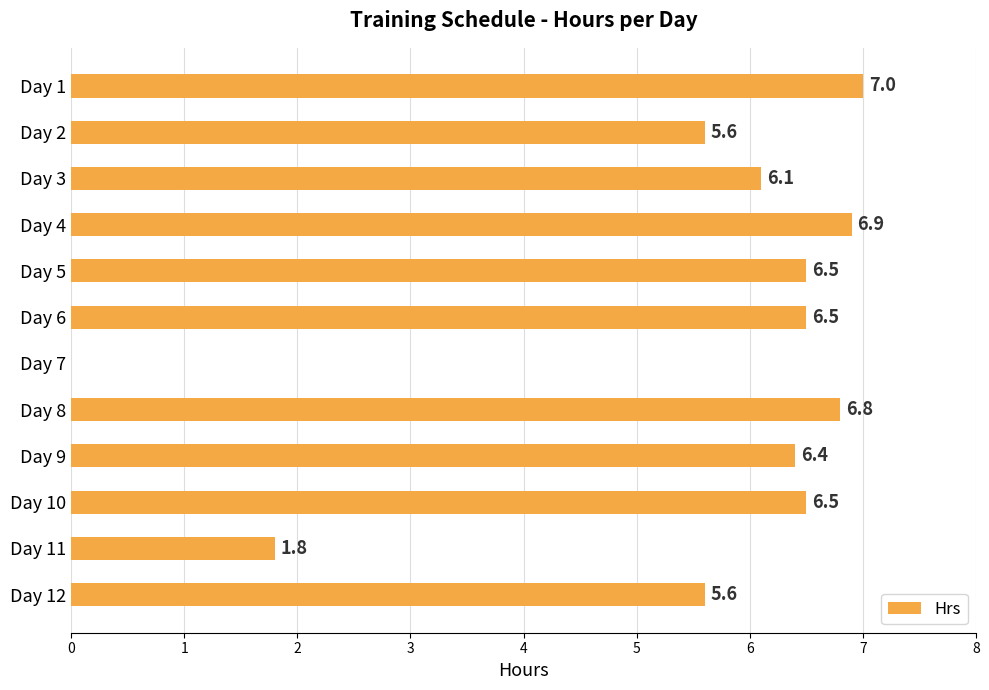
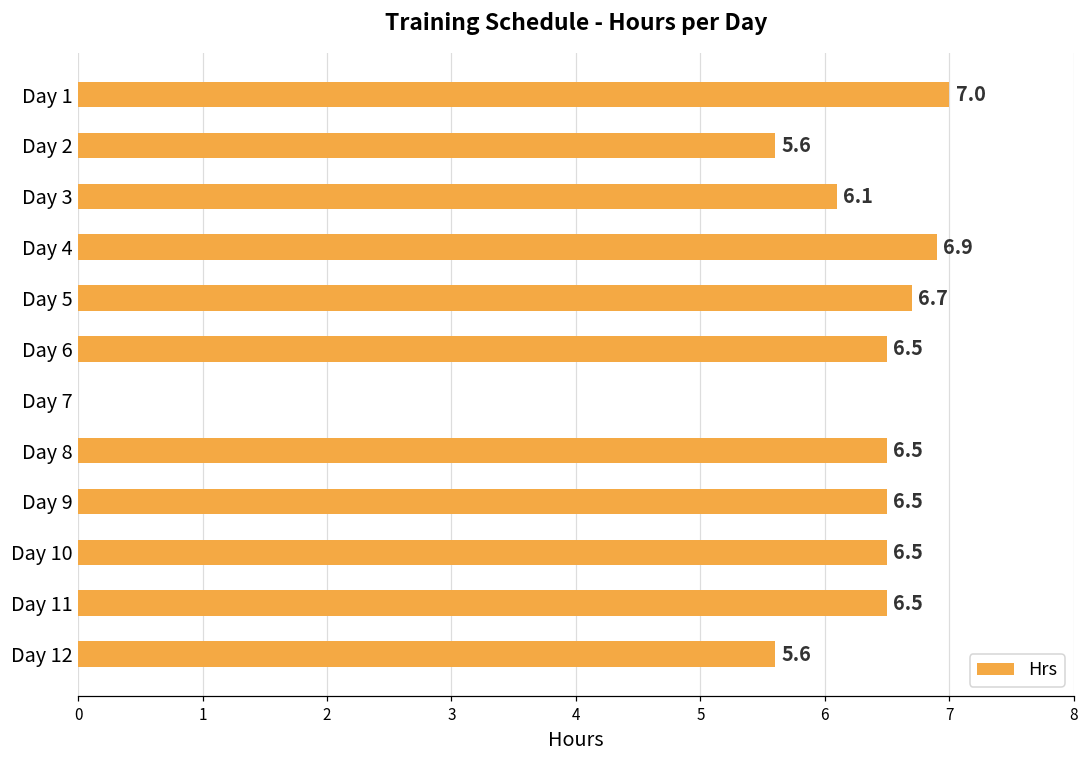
  {
    "Day 1": 7.0,
    "Day 2": 5.6,
    "Day 3": 6.1,
    "Day 4": 6.9,
-   "Day 5": 6.5,
+   "Day 5": 6.7,
    "Day 6": 6.5,
-   "Day 8": 6.8,
-   "Day 9": 6.4,
+   "Day 8": 6.5,
+   "Day 9": 6.5,
    "Day 10": 6.5,
-   "Day 11": 1.8,
+   "Day 11": 6.5,
    "Day 12": 5.6
  }
